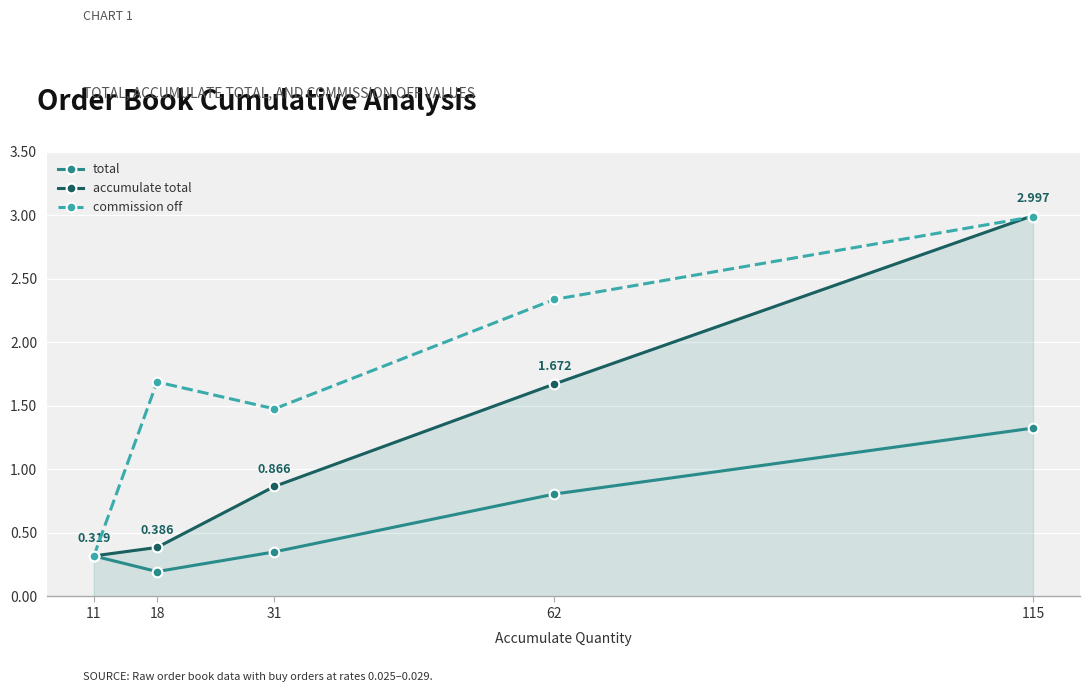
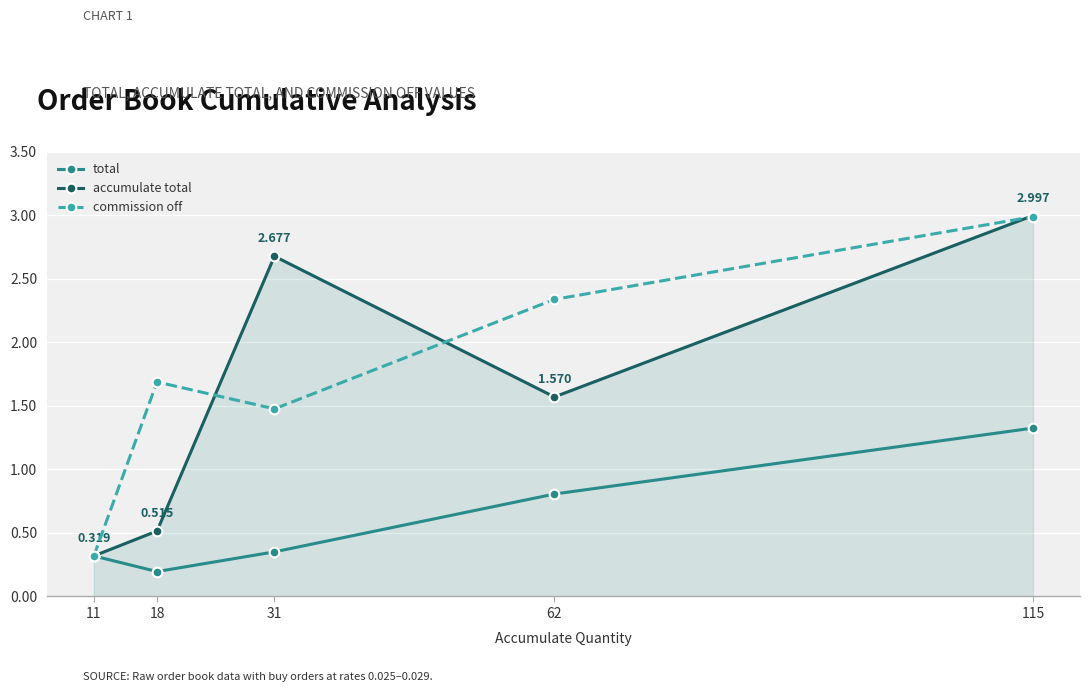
  {
    "accumulate total": {
-     "18": 0.386,
-     "31": 0.866,
-     "62": 1.672
+     "18": 0.515,
+     "31": 2.677,
+     "62": 1.570
    }
  }
